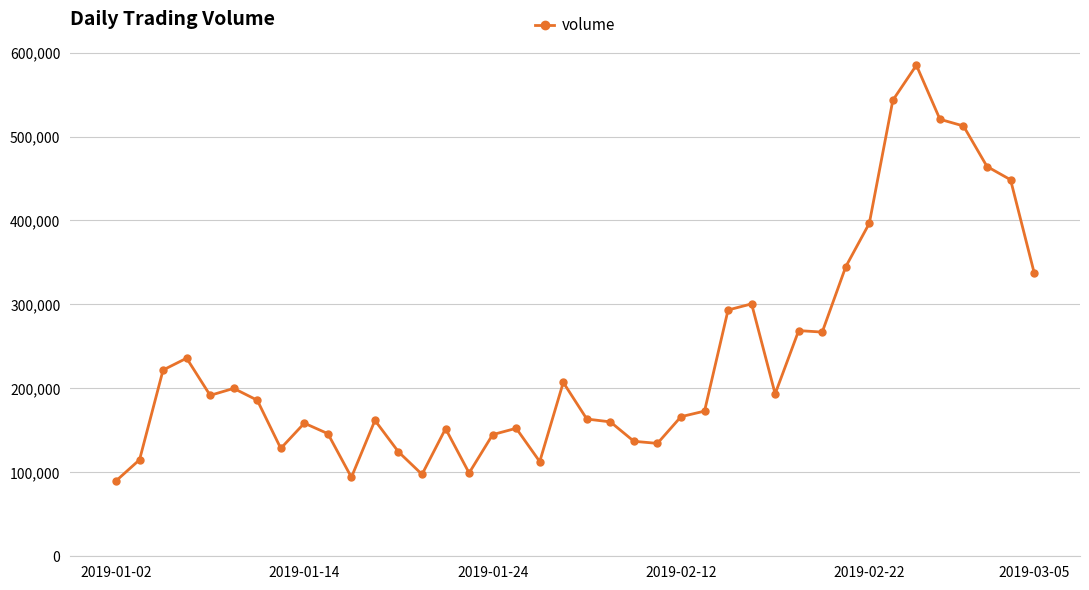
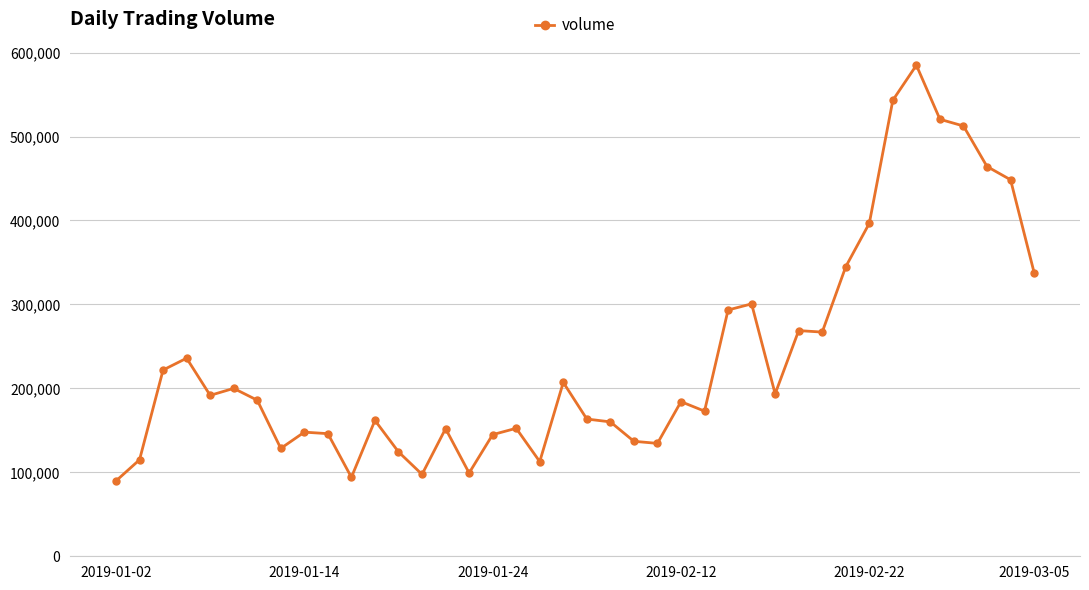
  {
    "2019-01-02": "90,000",
-   "2019-01-14": "160,000",
+   "2019-01-14": "150,000",
    "2019-01-24": "140,000",
-   "2019-02-12": "170,000",
+   "2019-02-12": "180,000",
    "2019-02-22": "400,000",
    "2019-03-05": "340,000"
  }
